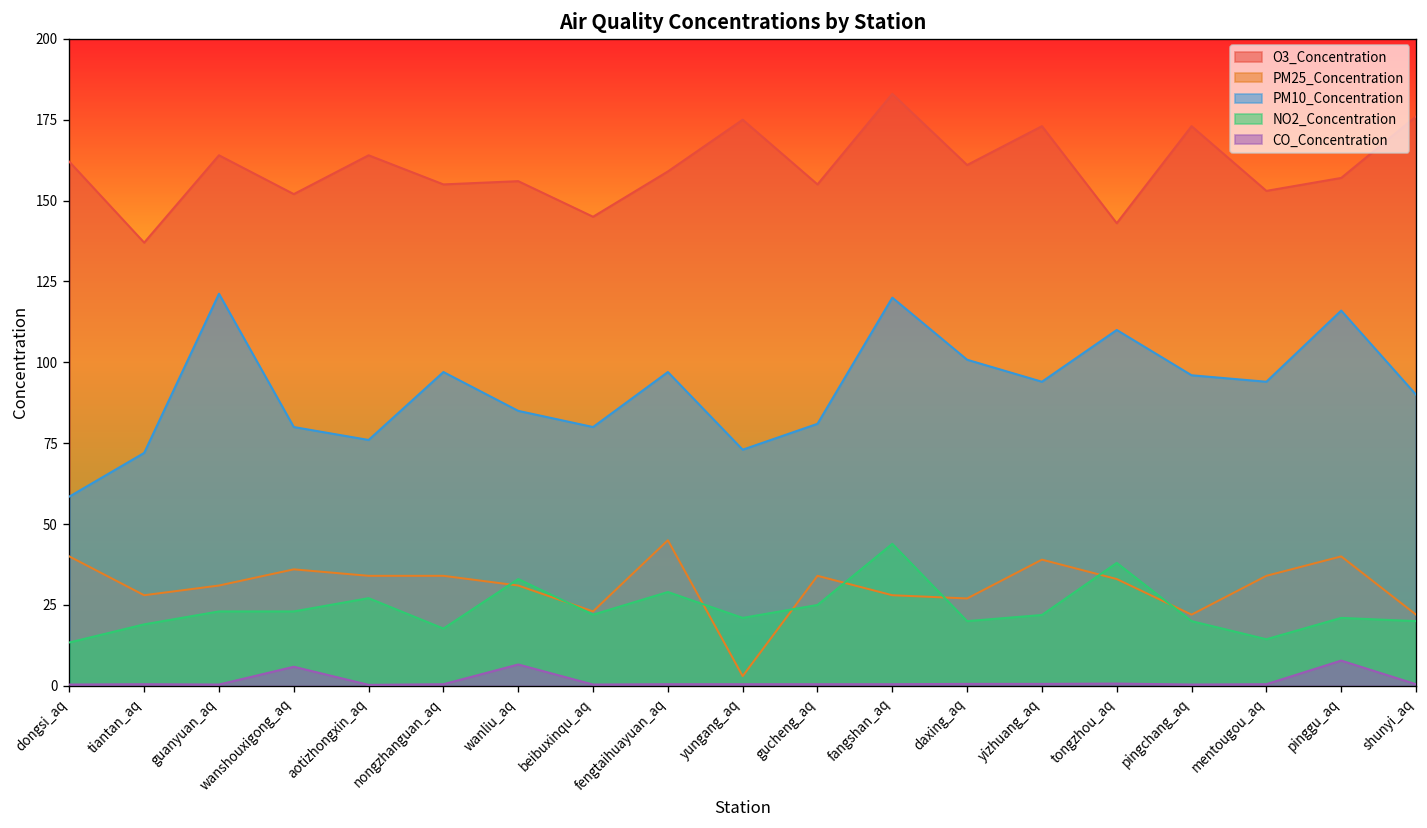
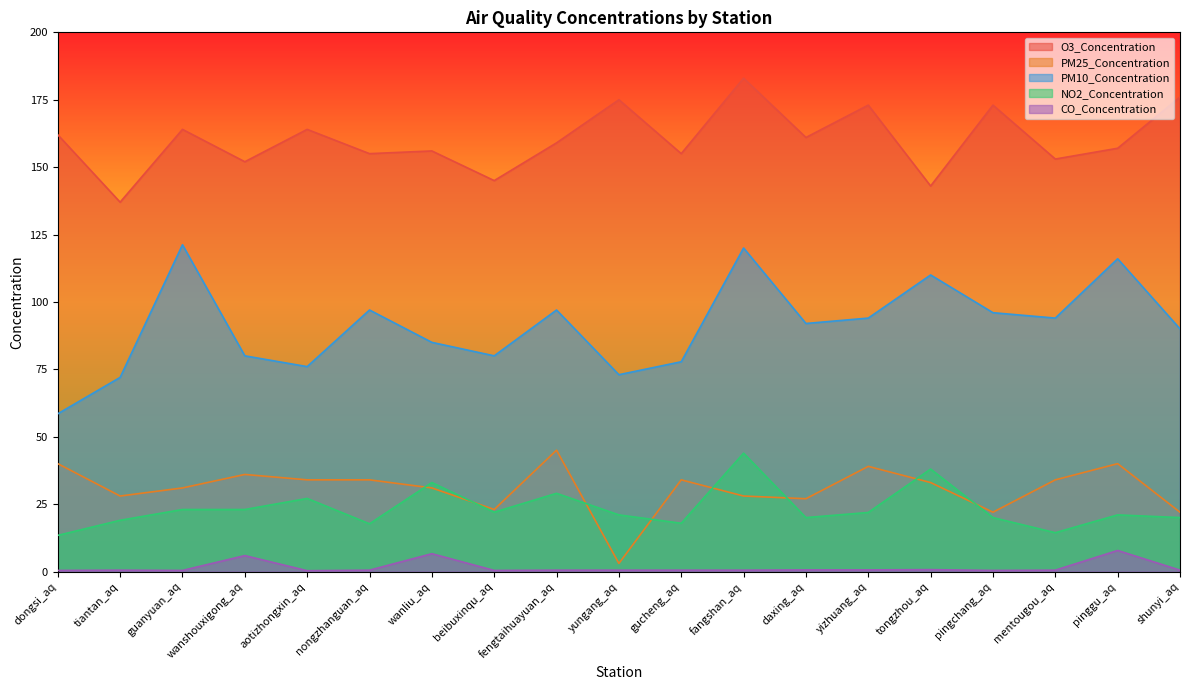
  {
    "PM10_Concentration": {
      "dongsi_aq": 59,
      "tiantan_aq": 72,
      "guanyuan_aq": 121,
      "wanshouxigong_aq": 80,
      "aotizhongxin_aq": 76,
      "nongzhanguan_aq": 97,
      "wanliu_aq": 85,
      "beibuxinqu_aq": 80,
      "fengtaihuayuan_aq": 97,
      "yungang_aq": 73,
-     "gucheng_aq": 81,
+     "gucheng_aq": 78,
      "fangshan_aq": 120,
-     "daxing_aq": 101,
+     "daxing_aq": 92,
      "yizhuang_aq": 94,
      "tongzhou_aq": 110,
      "pingchang_aq": 96,
      "mentougou_aq": 94,
      "pinggu_aq": 116,
      "shunyi_aq": 90
    },
    "NO2_Concentration": {
      "dongsi_aq": 13,
      "tiantan_aq": 19,
      "guanyuan_aq": 23,
      "wanshouxigong_aq": 23,
      "aotizhongxin_aq": 27,
      "nongzhanguan_aq": 18,
      "wanliu_aq": 33,
      "beibuxinqu_aq": 22,
      "fengtaihuayuan_aq": 29,
      "yungang_aq": 21,
-     "gucheng_aq": 25,
+     "gucheng_aq": 18,
      "fangshan_aq": 44,
      "daxing_aq": 20,
      "yizhuang_aq": 22,
      "tongzhou_aq": 38,
      "pingchang_aq": 20,
      "mentougou_aq": 14,
      "pinggu_aq": 21,
      "shunyi_aq": 20
    },
    "CO_Concentration": {
      "dongsi_aq": 0,
      "tiantan_aq": 1,
      "guanyuan_aq": 0,
      "wanshouxigong_aq": 6,
      "aotizhongxin_aq": 0,
      "nongzhanguan_aq": 1,
      "wanliu_aq": 7,
      "beibuxinqu_aq": 0,
      "fengtaihuayuan_aq": 1,
      "yungang_aq": 1,
      "gucheng_aq": 1,
      "fangshan_aq": 1,
      "daxing_aq": 1,
      "yizhuang_aq": 1,
      "tongzhou_aq": 1,
      "pingchang_aq": 0,
      "mentougou_aq": 1,
      "pinggu_aq": 8,
      "shunyi_aq": 1
    }
  }
